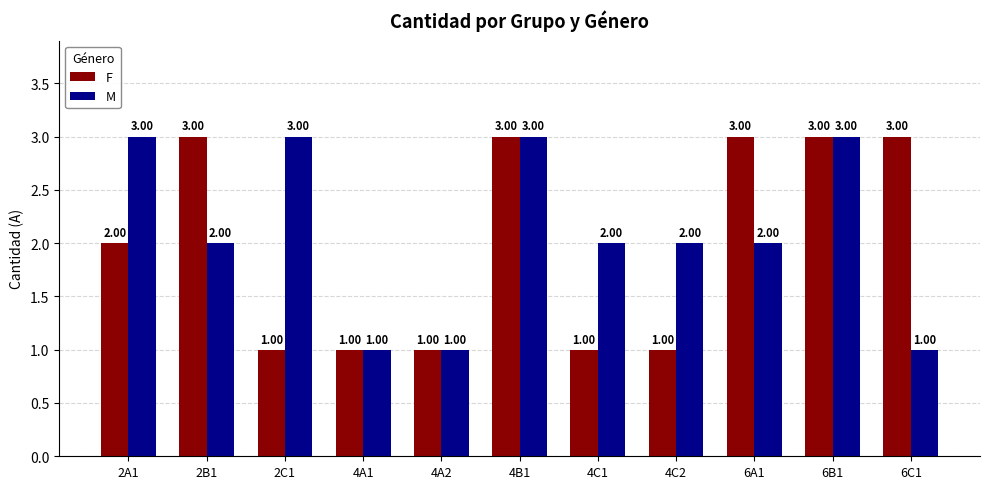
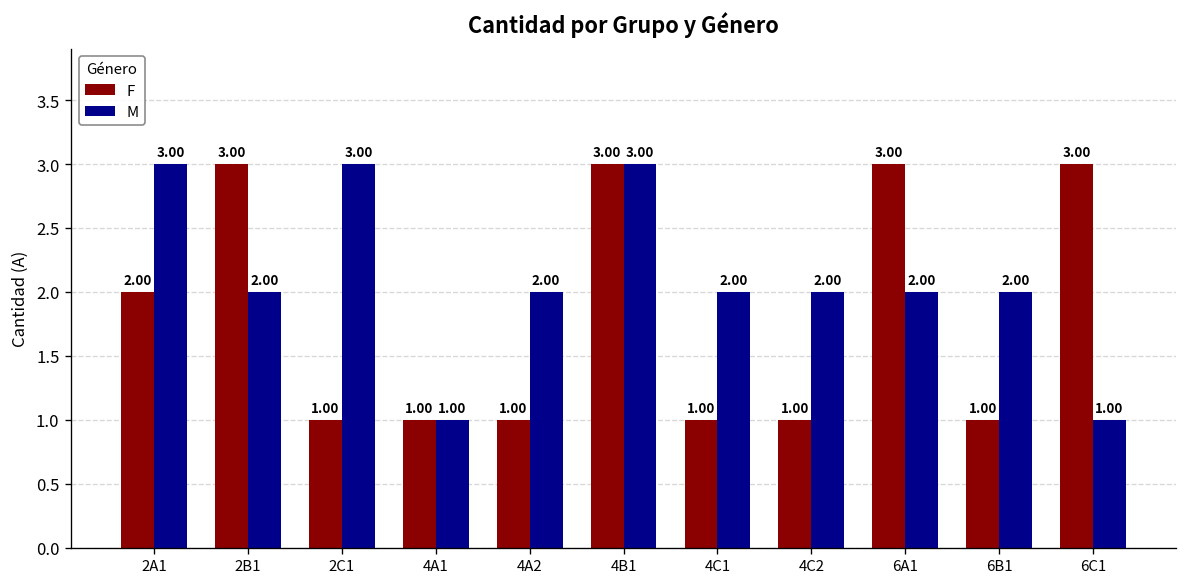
  {
    "F": {
      "2A1": 2.00,
      "2B1": 3.00,
      "2C1": 1.00,
      "4A1": 1.00,
      "4A2": 1.00,
      "4B1": 3.00,
      "4C1": 1.00,
      "4C2": 1.00,
      "6A1": 3.00,
-     "6B1": 3.00,
+     "6B1": 1.00,
      "6C1": 3.00
    },
    "M": {
      "2A1": 3.00,
      "2B1": 2.00,
      "2C1": 3.00,
      "4A1": 1.00,
-     "4A2": 1.00,
+     "4A2": 2.00,
      "4B1": 3.00,
      "4C1": 2.00,
      "4C2": 2.00,
      "6A1": 2.00,
-     "6B1": 3.00,
+     "6B1": 2.00,
      "6C1": 1.00
    }
  }
